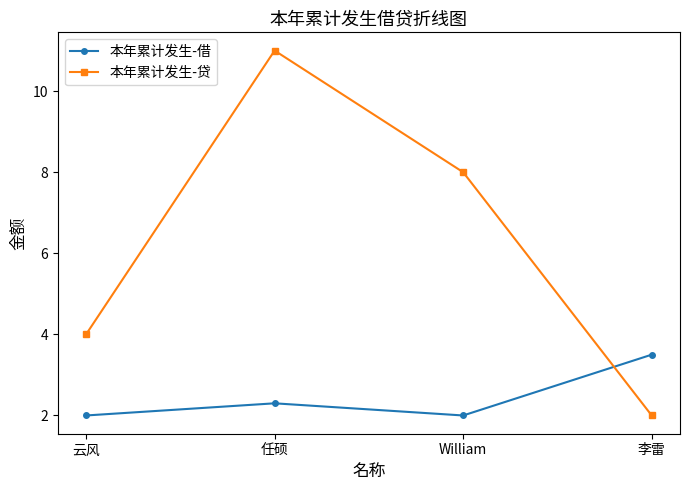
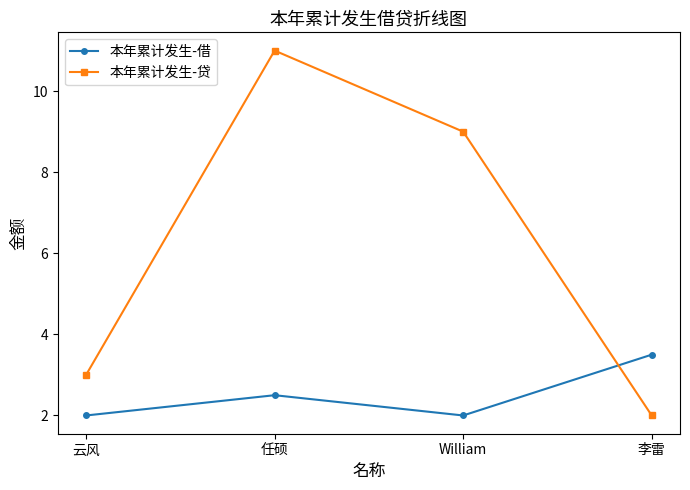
  {
    "本年累计发生-借": {
      "云风": 2.0,
-     "任硕": 2.3,
+     "任硕": 2.5,
      "William": 2.0,
      "李雷": 3.5
    },
    "本年累计发生-贷": {
-     "云风": 4,
+     "云风": 3,
      "任硕": 11,
-     "William": 8,
+     "William": 9,
      "李雷": 2
    }
  }
